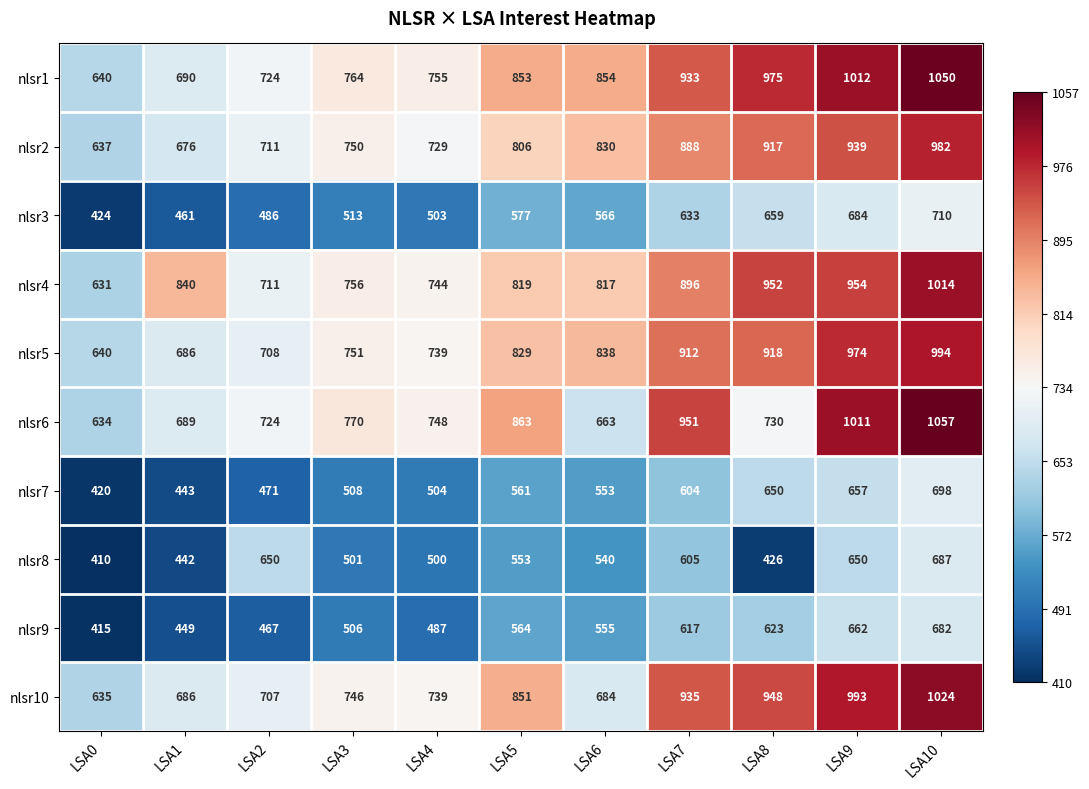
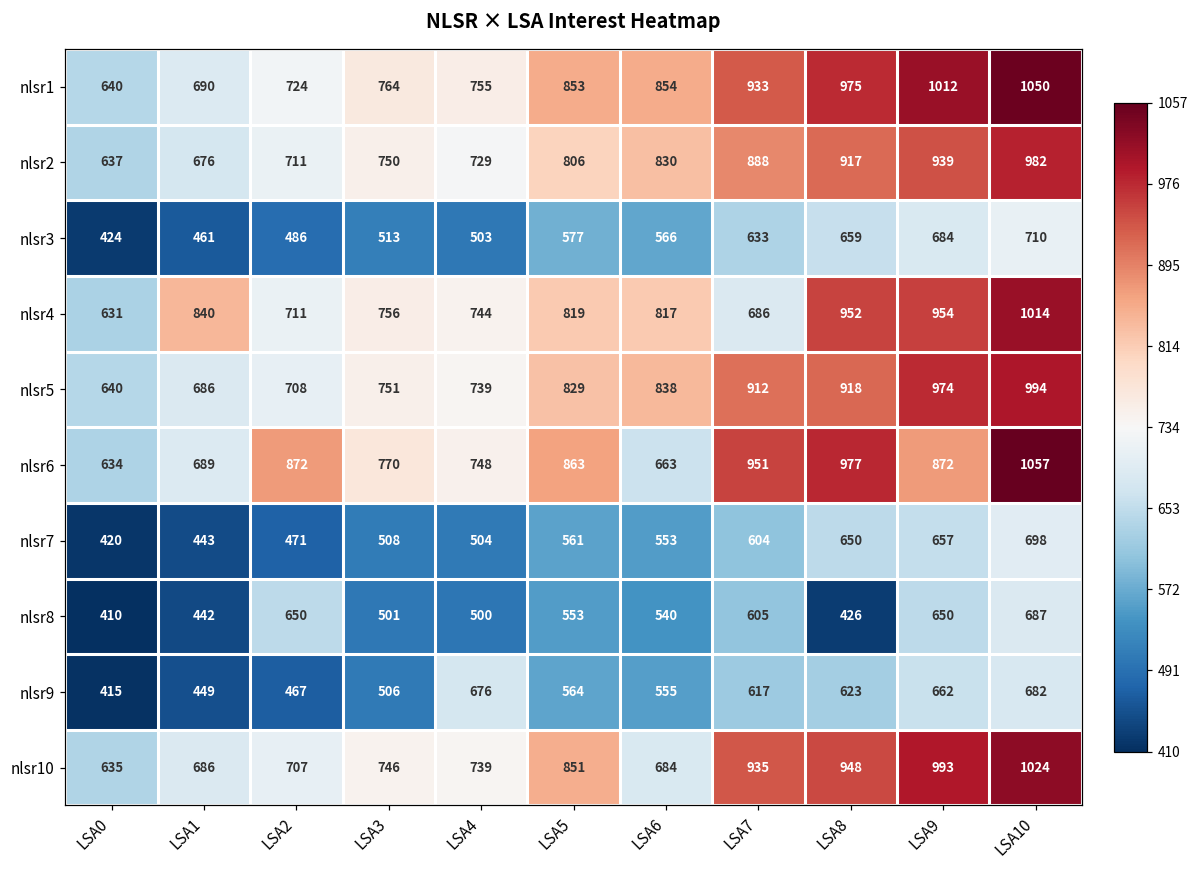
  {
    "nlsr1": {
      "LSA0": 640,
      "LSA1": 690,
      "LSA2": 724,
      "LSA3": 764,
      "LSA4": 755,
      "LSA5": 853,
      "LSA6": 854,
      "LSA7": 933,
      "LSA8": 975,
      "LSA9": 1012,
      "LSA10": 1050
    },
    "nlsr2": {
      "LSA0": 637,
      "LSA1": 676,
      "LSA2": 711,
      "LSA3": 750,
      "LSA4": 729,
      "LSA5": 806,
      "LSA6": 830,
      "LSA7": 888,
      "LSA8": 917,
      "LSA9": 939,
      "LSA10": 982
    },
    "nlsr3": {
      "LSA0": 424,
      "LSA1": 461,
      "LSA2": 486,
      "LSA3": 513,
      "LSA4": 503,
      "LSA5": 577,
      "LSA6": 566,
      "LSA7": 633,
      "LSA8": 659,
      "LSA9": 684,
      "LSA10": 710
    },
    "nlsr4": {
      "LSA0": 631,
      "LSA1": 840,
      "LSA2": 711,
      "LSA3": 756,
      "LSA4": 744,
      "LSA5": 819,
      "LSA6": 817,
-     "LSA7": 896,
+     "LSA7": 686,
      "LSA8": 952,
      "LSA9": 954,
      "LSA10": 1014
    },
    "nlsr5": {
      "LSA0": 640,
      "LSA1": 686,
      "LSA2": 708,
      "LSA3": 751,
      "LSA4": 739,
      "LSA5": 829,
      "LSA6": 838,
      "LSA7": 912,
      "LSA8": 918,
      "LSA9": 974,
      "LSA10": 994
    },
    "nlsr6": {
      "LSA0": 634,
      "LSA1": 689,
-     "LSA2": 724,
+     "LSA2": 872,
      "LSA3": 770,
      "LSA4": 748,
      "LSA5": 863,
      "LSA6": 663,
      "LSA7": 951,
-     "LSA8": 730,
-     "LSA9": 1011,
+     "LSA8": 977,
+     "LSA9": 872,
      "LSA10": 1057
    },
    "nlsr7": {
      "LSA0": 420,
      "LSA1": 443,
      "LSA2": 471,
      "LSA3": 508,
      "LSA4": 504,
      "LSA5": 561,
      "LSA6": 553,
      "LSA7": 604,
      "LSA8": 650,
      "LSA9": 657,
      "LSA10": 698
    },
    "nlsr8": {
      "LSA0": 410,
      "LSA1": 442,
      "LSA2": 650,
      "LSA3": 501,
      "LSA4": 500,
      "LSA5": 553,
      "LSA6": 540,
      "LSA7": 605,
      "LSA8": 426,
      "LSA9": 650,
      "LSA10": 687
    },
    "nlsr9": {
      "LSA0": 415,
      "LSA1": 449,
      "LSA2": 467,
      "LSA3": 506,
-     "LSA4": 487,
+     "LSA4": 676,
      "LSA5": 564,
      "LSA6": 555,
      "LSA7": 617,
      "LSA8": 623,
      "LSA9": 662,
      "LSA10": 682
    },
    "nlsr10": {
      "LSA0": 635,
      "LSA1": 686,
      "LSA2": 707,
      "LSA3": 746,
      "LSA4": 739,
      "LSA5": 851,
      "LSA6": 684,
      "LSA7": 935,
      "LSA8": 948,
      "LSA9": 993,
      "LSA10": 1024
    }
  }
